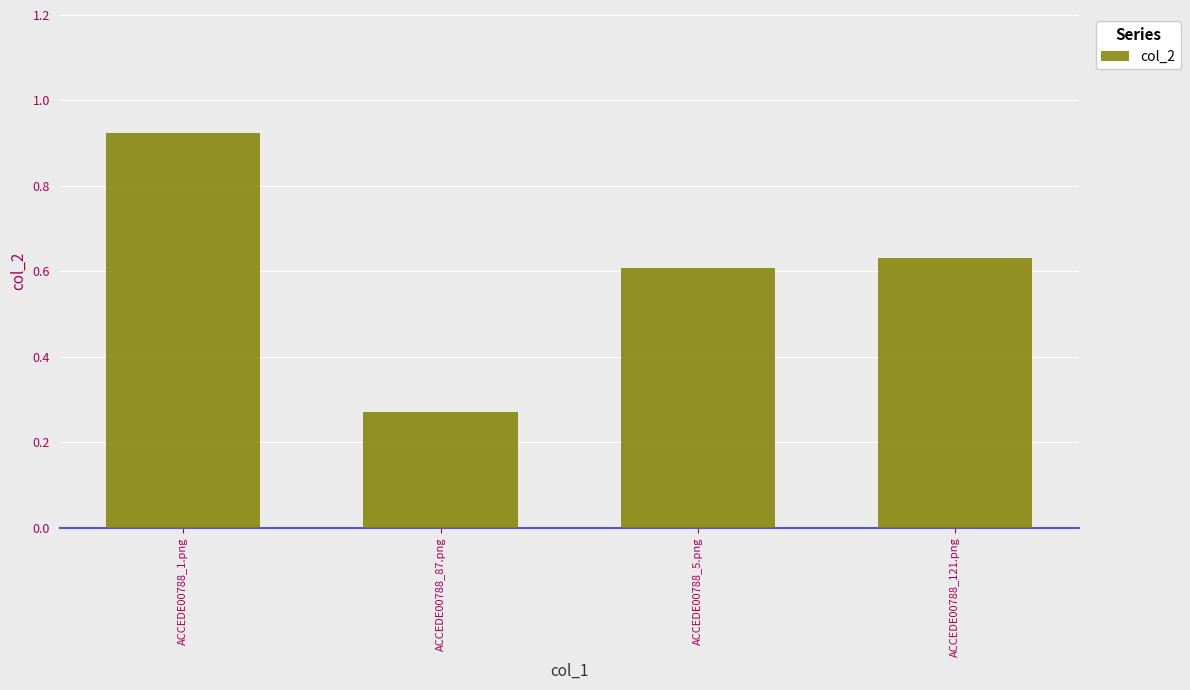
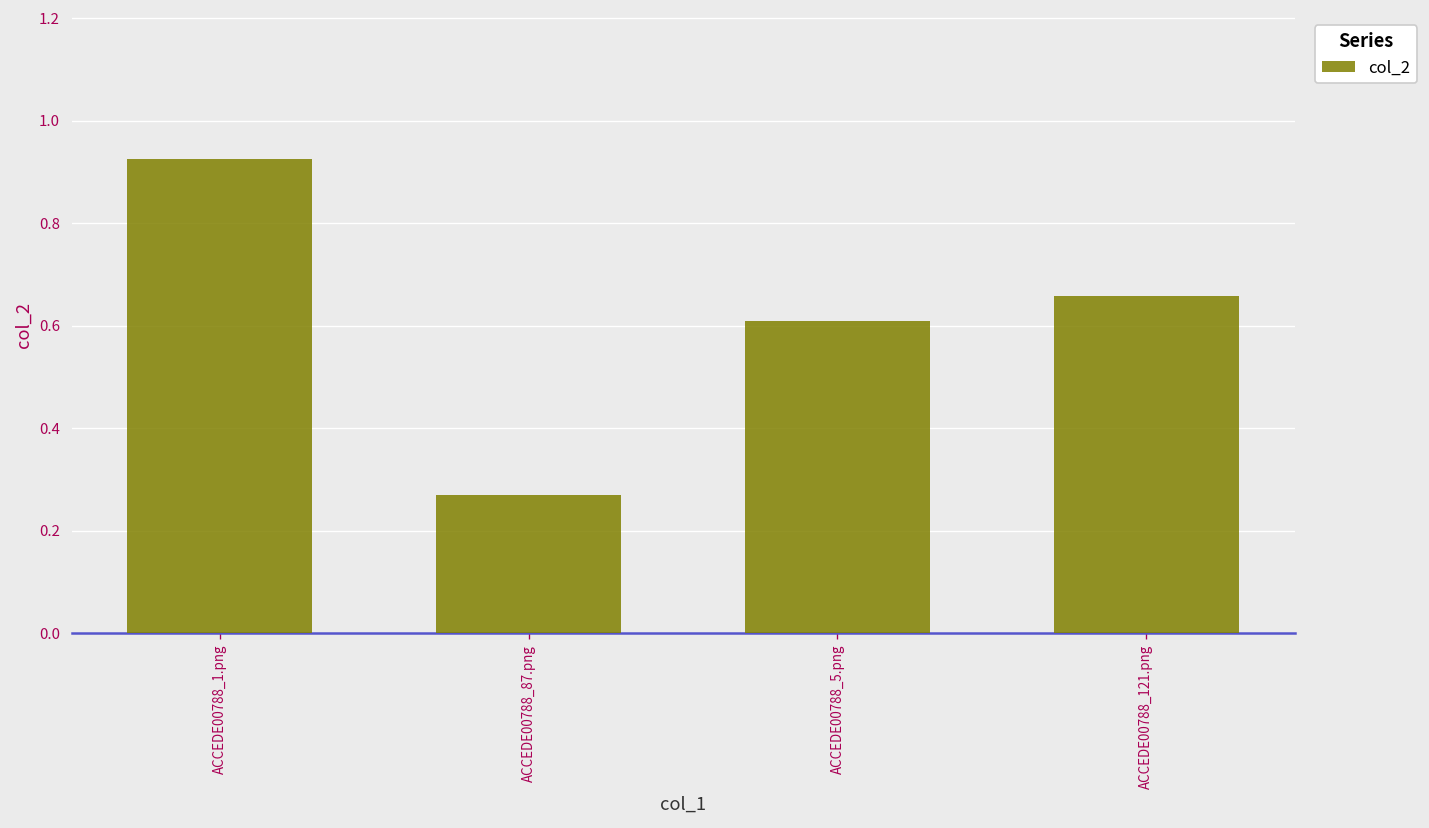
  {
    "ACCEDE00788_1.png": 0.92,
    "ACCEDE00788_87.png": 0.27,
    "ACCEDE00788_5.png": 0.61,
-   "ACCEDE00788_121.png": 0.63
+   "ACCEDE00788_121.png": 0.66
  }
